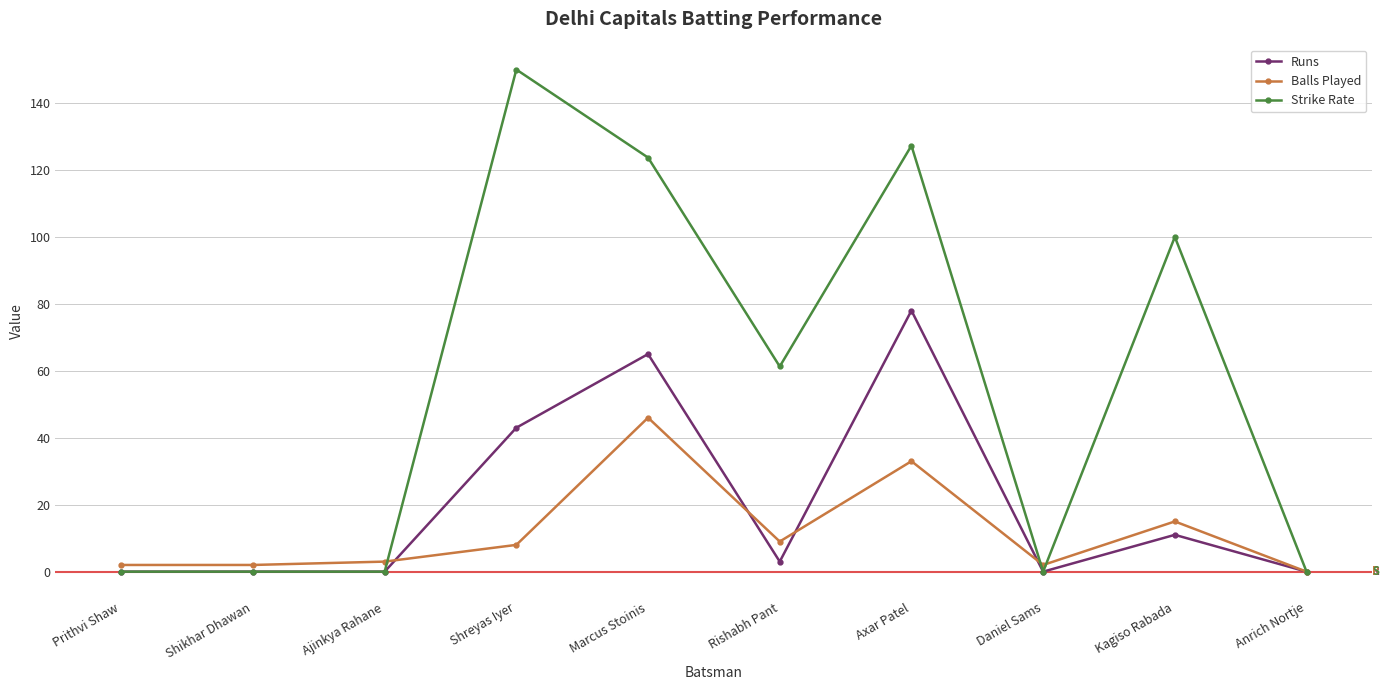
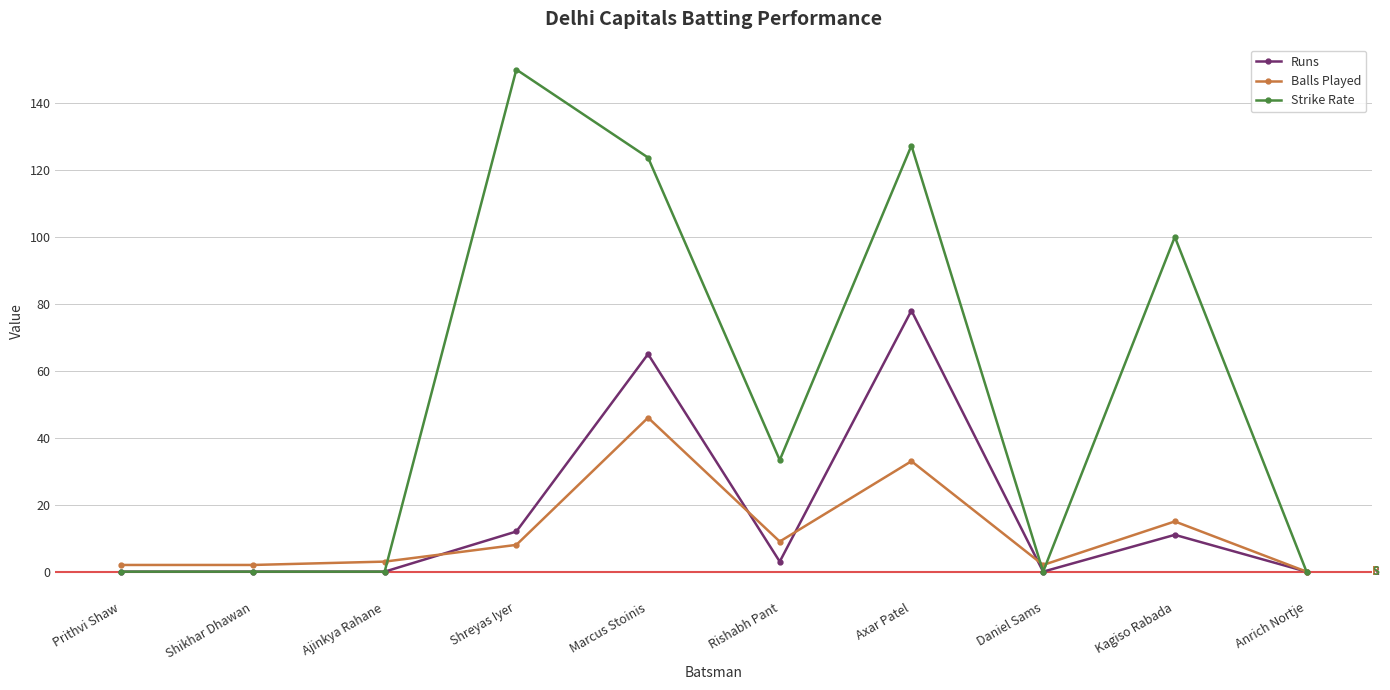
  {
    "Runs": {
-     "Shreyas Iyer": 43,
+     "Shreyas Iyer": 12,
      "Marcus Stoinis": 65,
      "Rishabh Pant": 3,
      "Axar Patel": 78,
      "Kagiso Rabada": 11
    },
    "Balls Played": {
      "Prithvi Shaw": 2,
      "Shikhar Dhawan": 2,
      "Ajinkya Rahane": 3,
      "Shreyas Iyer": 8,
      "Marcus Stoinis": 46,
      "Rishabh Pant": 9,
      "Axar Patel": 33,
      "Daniel Sams": 2,
      "Kagiso Rabada": 15
    },
    "Strike Rate": {
      "Shreyas Iyer": 150,
      "Marcus Stoinis": 124,
-     "Rishabh Pant": 61,
+     "Rishabh Pant": 33,
      "Axar Patel": 127,
      "Kagiso Rabada": 100
    }
  }
